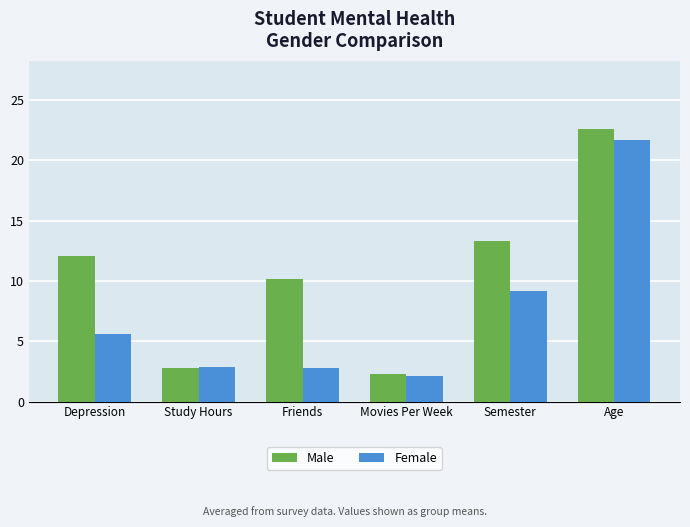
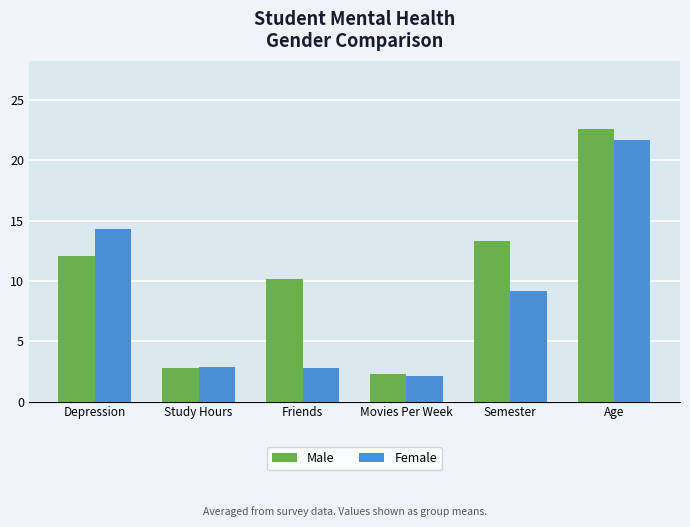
  {
    "Male": {
      "Depression": 12.1,
      "Study Hours": 2.8,
      "Friends": 10.2,
      "Movies Per Week": 2.3,
      "Semester": 13.3,
      "Age": 22.6
    },
    "Female": {
-     "Depression": 5.6,
+     "Depression": 14.3,
      "Study Hours": 2.9,
      "Friends": 2.8,
      "Movies Per Week": 2.1,
      "Semester": 9.2,
      "Age": 21.7
    }
  }
